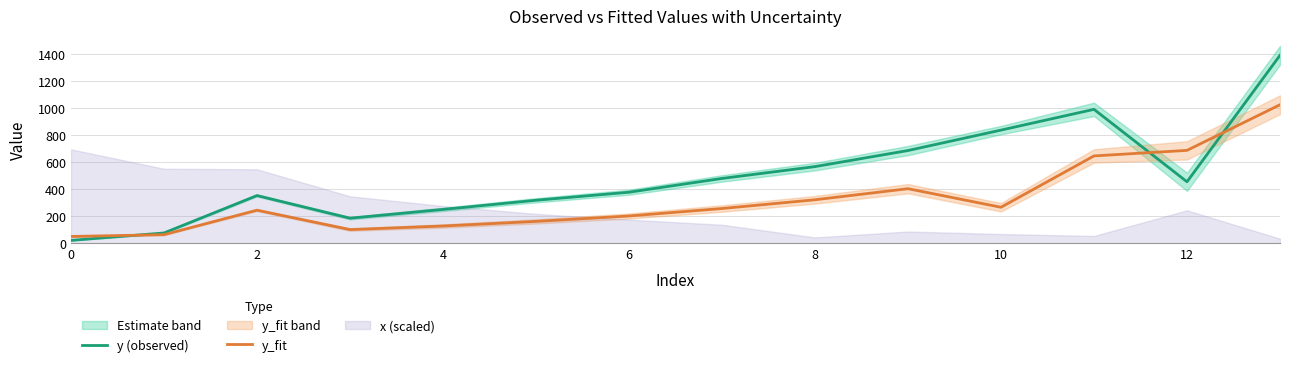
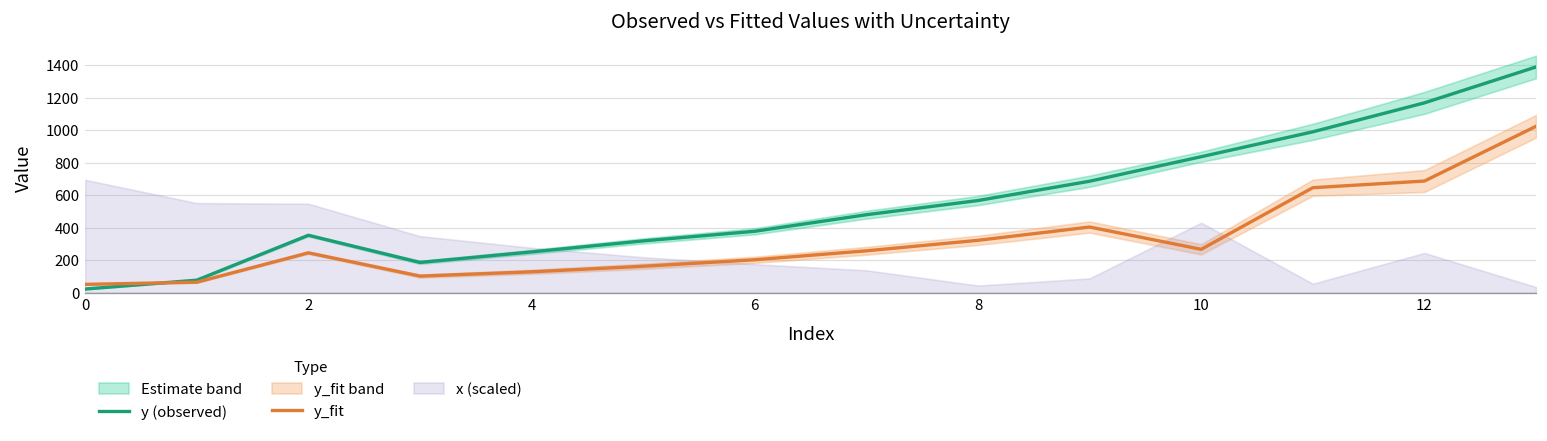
  {
    "y (observed)": {
      "6": 380,
      "8": 570,
      "10": 840,
-     "12": 460
+     "12": 1170
    },
    "y_fit": {
      "8": 320,
      "10": 270,
      "12": 690
    },
    "x (scaled)": {
      "0": 690,
      "2": 550,
      "6": 180,
      "8": 40,
-     "10": 70,
+     "10": 430,
      "12": 240
    }
  }
